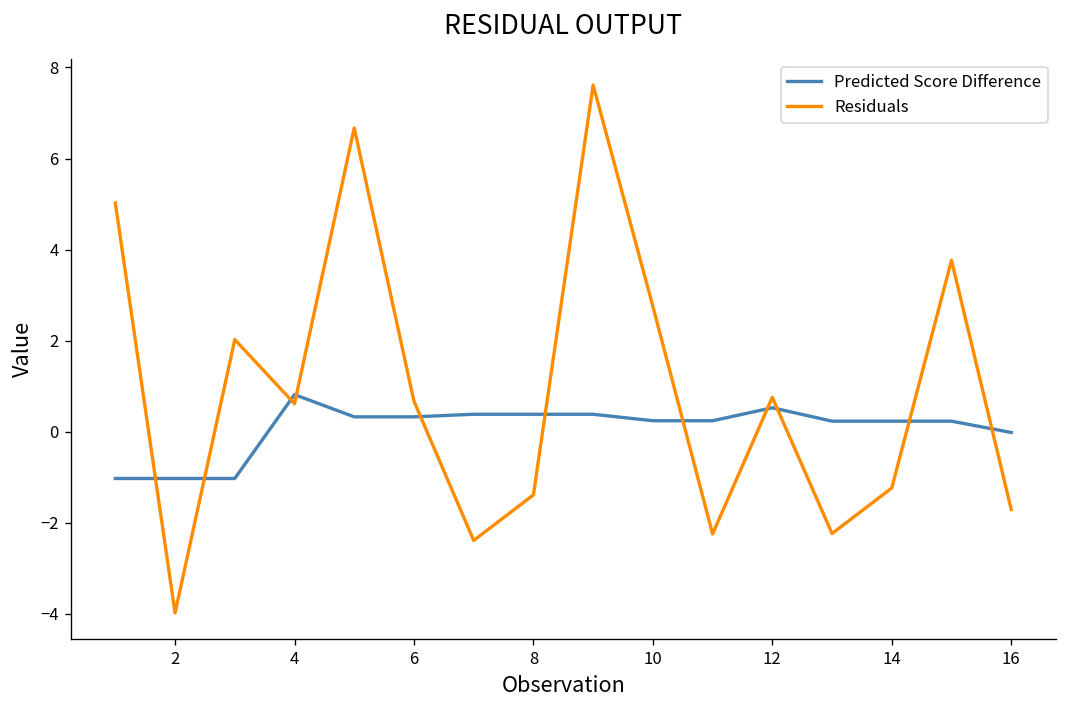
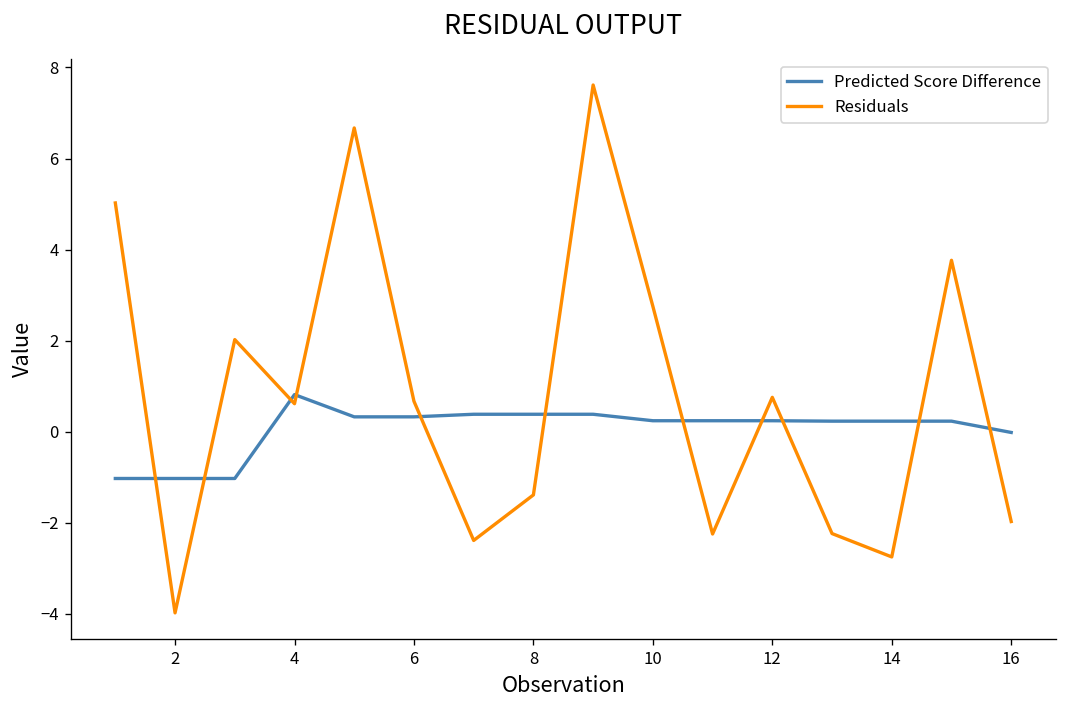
  {
    "Predicted Score Difference": {
      "2": -1.0,
      "4": 0.8,
      "6": 0.3,
      "8": 0.4,
      "10": 0.2,
-     "12": 0.5,
+     "12": 0.2,
      "14": 0.2,
      "16": 0.0
    },
    "Residuals": {
      "2": -4.0,
      "4": 0.6,
      "6": 0.7,
      "8": -1.4,
      "10": 2.8,
      "12": 0.8,
-     "14": -1.2,
-     "16": -1.7
+     "14": -2.7,
+     "16": -2.0
    }
  }
